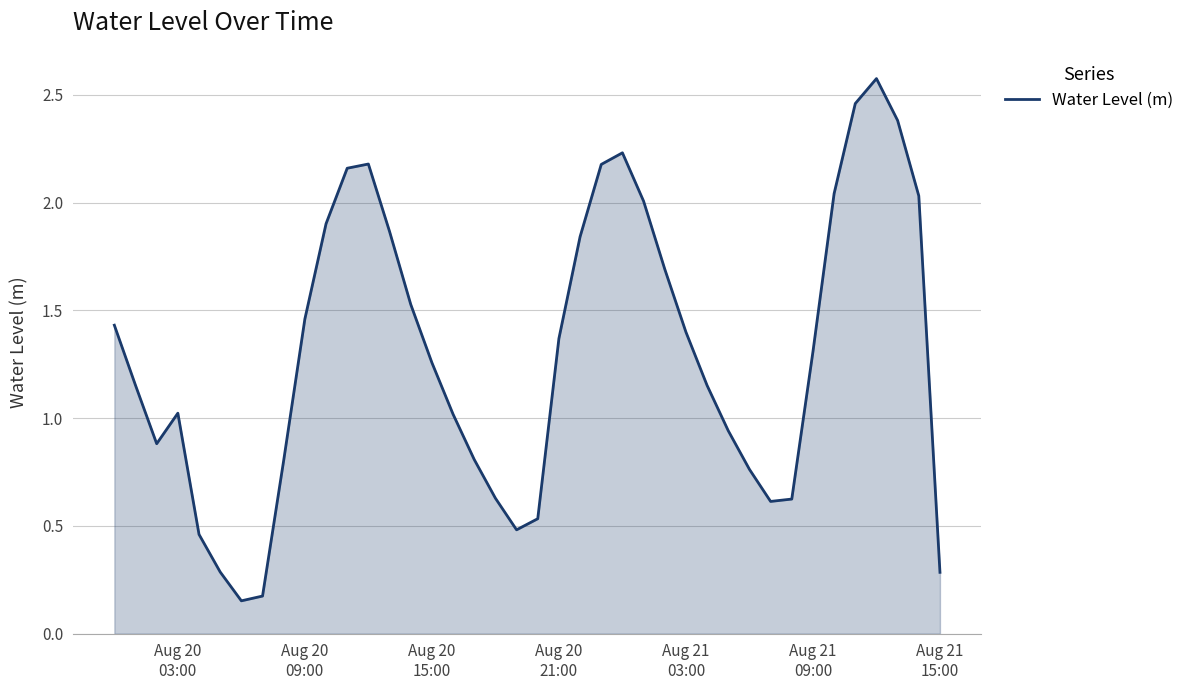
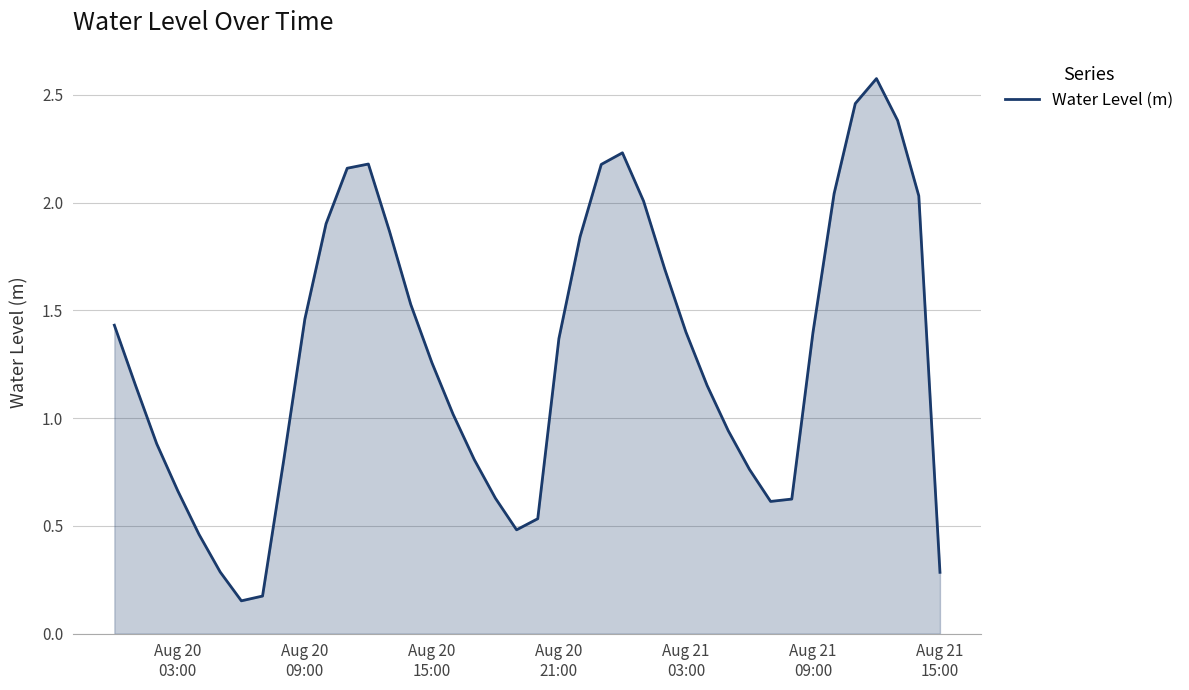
  {
-   "Aug 20 03:00": 1.02,
+   "Aug 20 03:00": 0.66,
    "Aug 20 09:00": 1.46,
    "Aug 20 15:00": 1.26,
    "Aug 20 21:00": 1.37,
    "Aug 21 03:00": 1.40,
-   "Aug 21 09:00": 1.31,
+   "Aug 21 09:00": 1.40,
    "Aug 21 15:00": 0.28
  }
